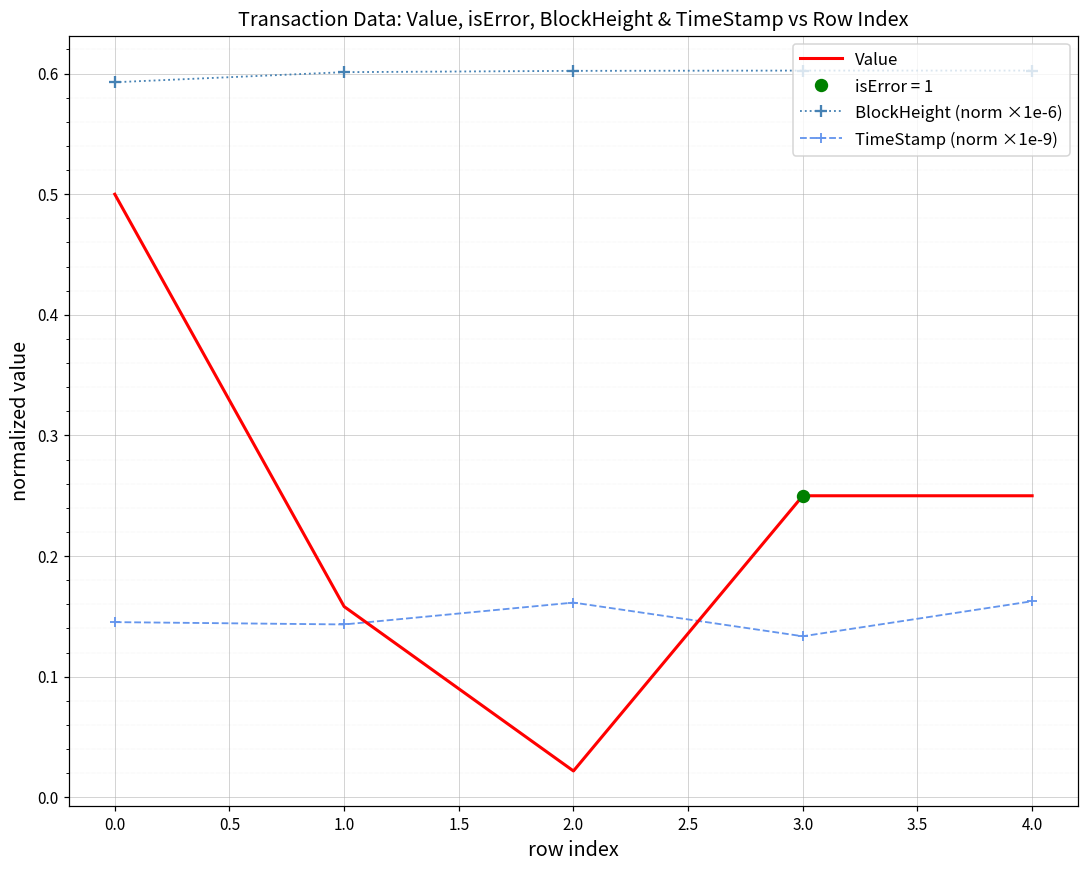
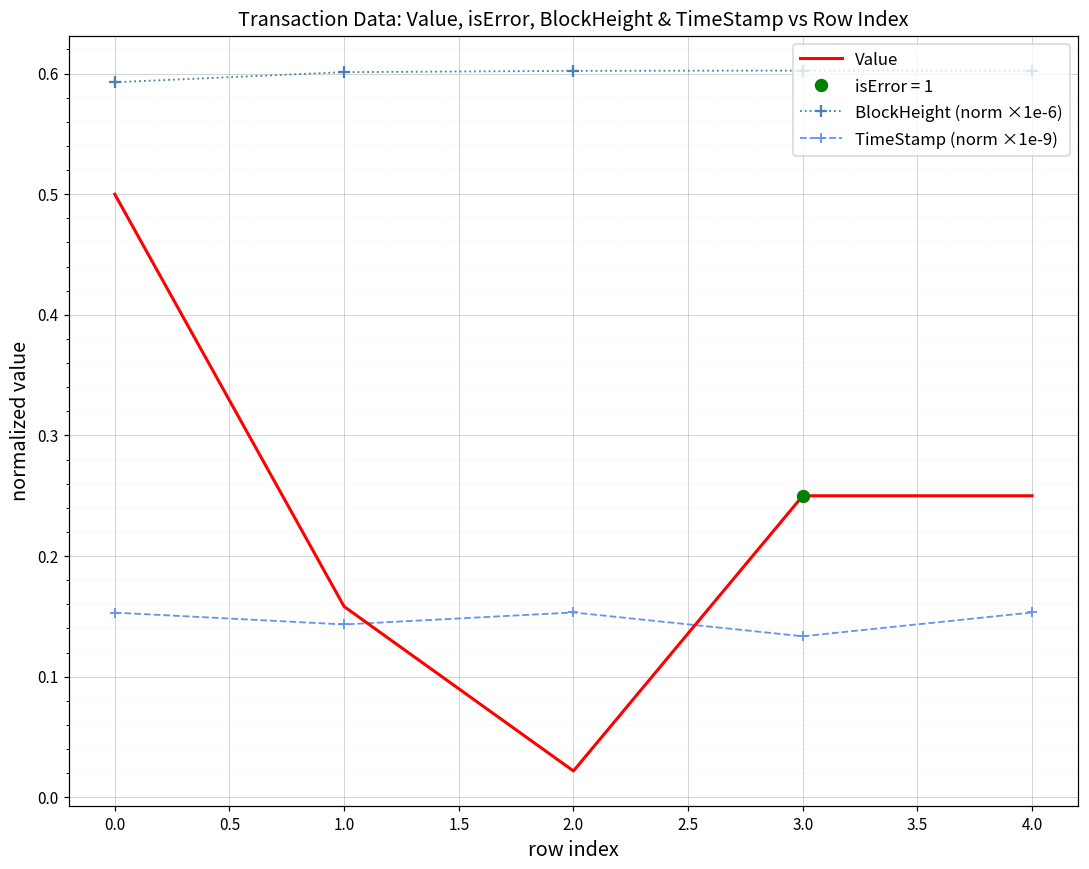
  {
    "Value": {
      "0.0": 0.500,
      "1.0": 0.158,
      "2.0": 0.022,
      "4.0": 0.250
    },
    "BlockHeight (norm ×1e-6)": {
      "0.0": 0.593,
      "1.0": 0.601,
      "2.0": 0.602
    },
    "TimeStamp (norm ×1e-9)": {
-     "0.0": 0.145,
+     "0.0": 0.153,
      "1.0": 0.143,
-     "2.0": 0.161,
+     "2.0": 0.153,
      "3.0": 0.134,
-     "4.0": 0.163
+     "4.0": 0.153
    }
  }
